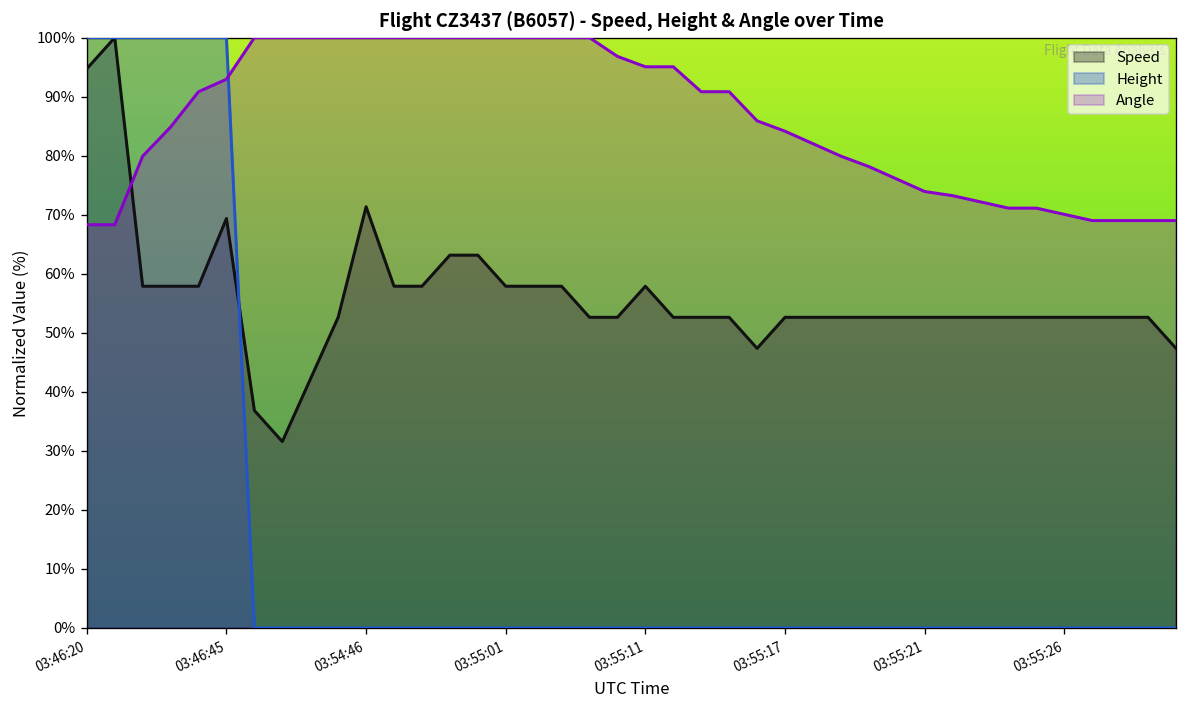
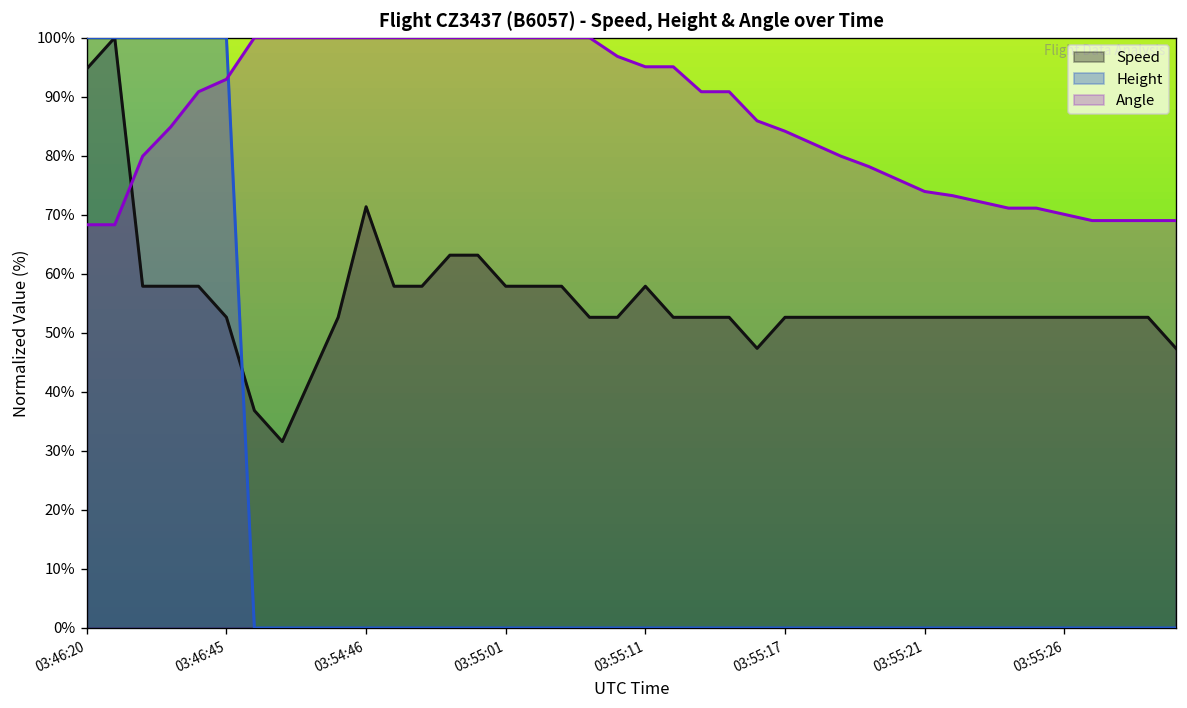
  {
    "Speed": {
      "03:46:20": "95%",
-     "03:46:45": "69%",
+     "03:46:45": "53%",
      "03:54:46": "71%"
    },
    "Height": {
      "03:46:20": "100%",
      "03:46:45": "100%",
      "03:54:46": "0%"
    },
    "Angle": {
      "03:46:20": "68%",
      "03:46:45": "93%",
      "03:54:46": "100%"
    }
  }
